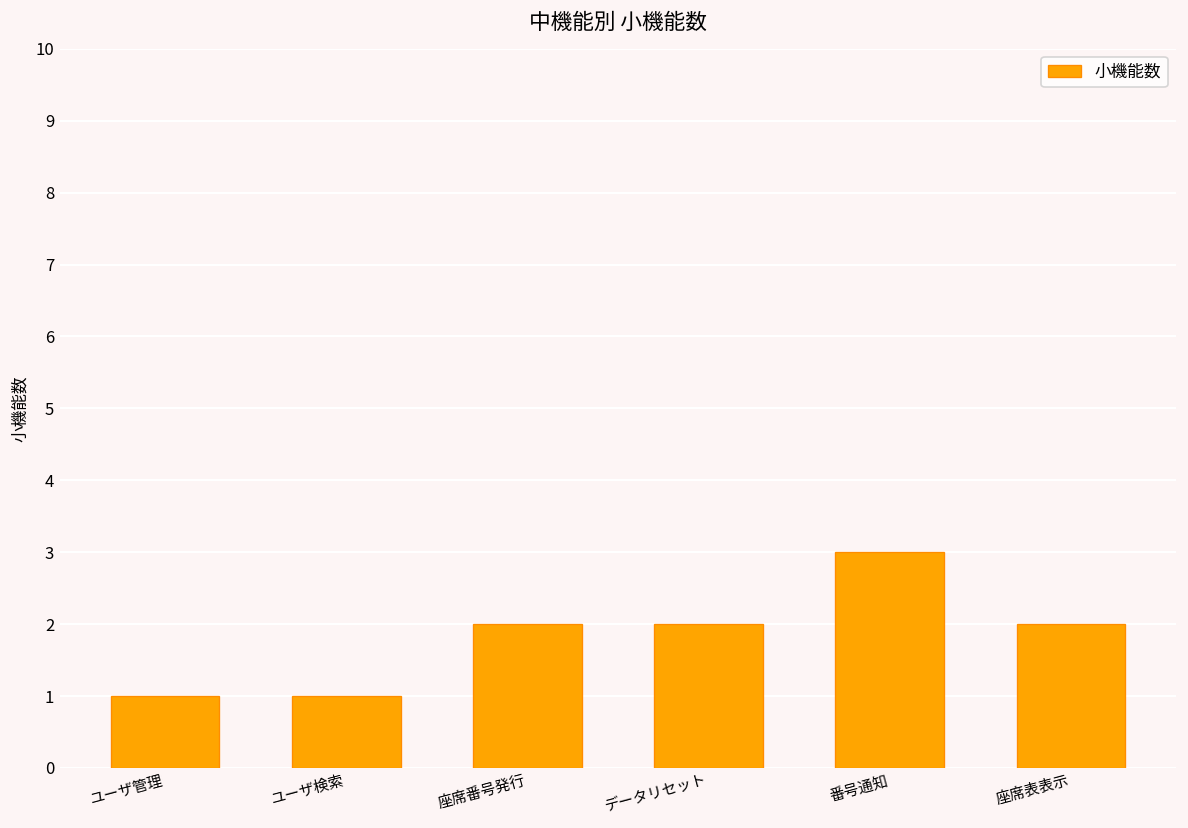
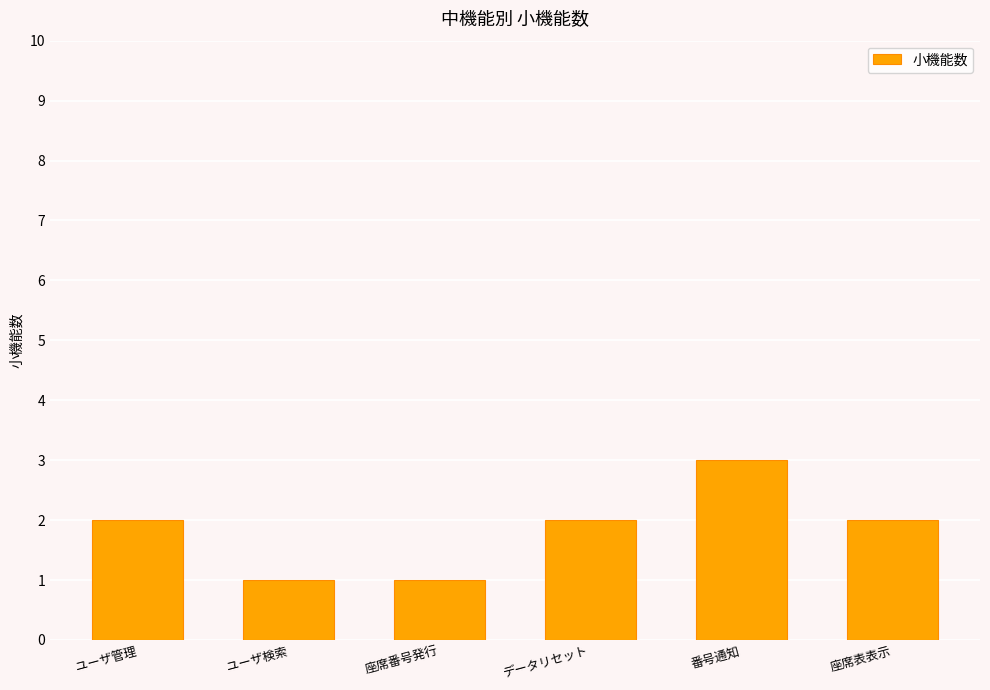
  {
-   "ユーザ管理": 1,
+   "ユーザ管理": 2,
    "ユーザ検索": 1,
-   "座席番号発行": 2,
+   "座席番号発行": 1,
    "データリセット": 2,
    "番号通知": 3,
    "座席表表示": 2
  }
